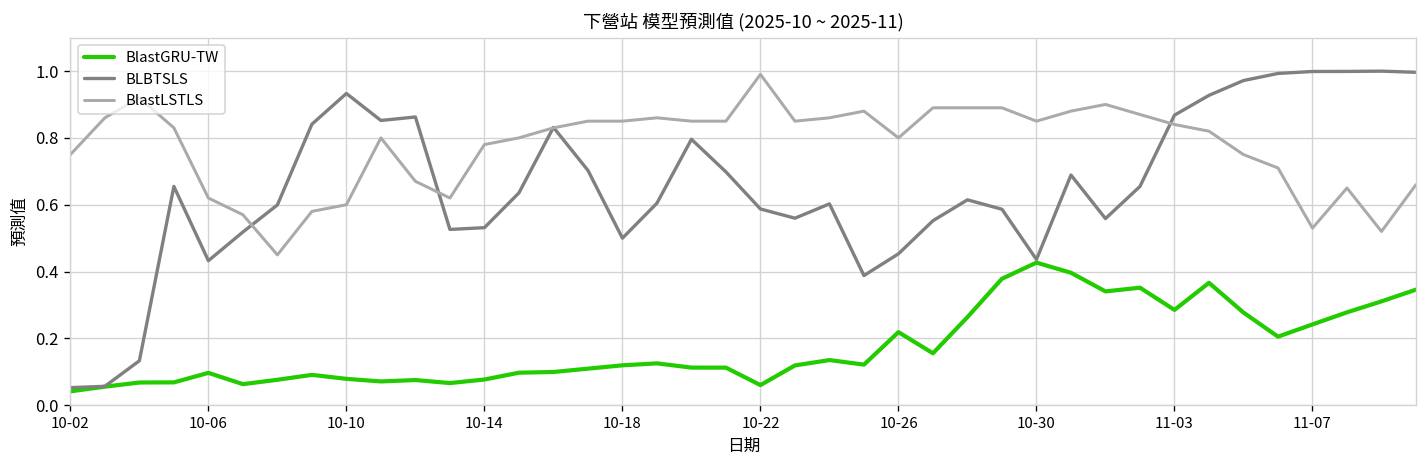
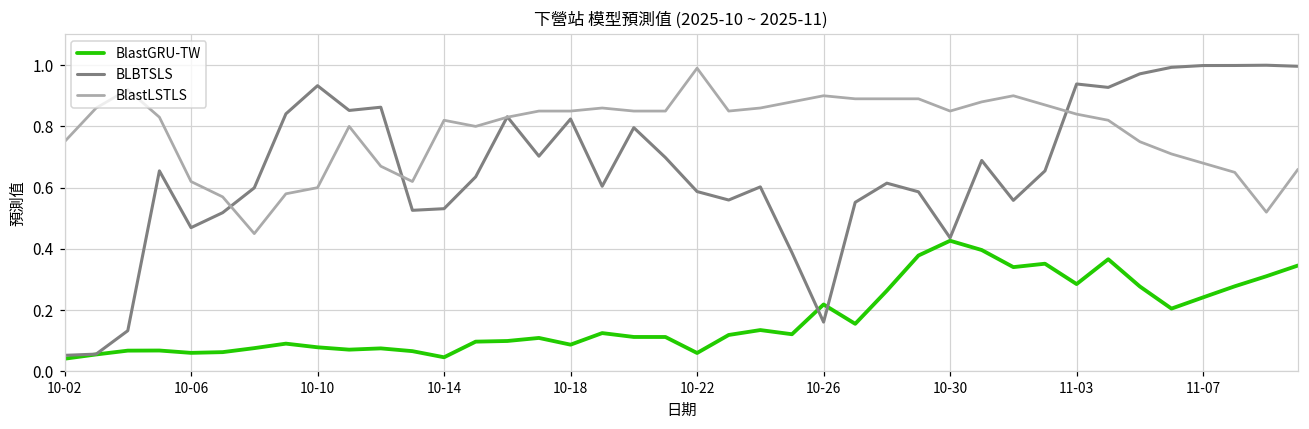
  {
    "BlastGRU-TW": {
      "10-02": 0.04,
-     "10-06": 0.10,
+     "10-06": 0.06,
      "10-10": 0.08,
-     "10-14": 0.08,
-     "10-18": 0.12,
+     "10-14": 0.05,
+     "10-18": 0.09,
      "10-22": 0.06,
      "10-26": 0.22,
      "10-30": 0.43,
      "11-03": 0.29,
      "11-07": 0.24
    },
    "BLBTSLS": {
      "10-02": 0.05,
-     "10-06": 0.43,
+     "10-06": 0.47,
      "10-10": 0.93,
      "10-14": 0.53,
-     "10-18": 0.50,
+     "10-18": 0.82,
      "10-22": 0.59,
-     "10-26": 0.45,
+     "10-26": 0.16,
      "10-30": 0.44,
-     "11-03": 0.87,
+     "11-03": 0.94,
      "11-07": 1.00
    },
    "BlastLSTLS": {
      "10-02": 0.75,
      "10-06": 0.62,
      "10-10": 0.60,
-     "10-14": 0.78,
+     "10-14": 0.82,
      "10-18": 0.85,
      "10-22": 0.99,
-     "10-26": 0.8,
+     "10-26": 0.9,
      "10-30": 0.85,
      "11-03": 0.84,
-     "11-07": 0.53
+     "11-07": 0.68
    }
  }
